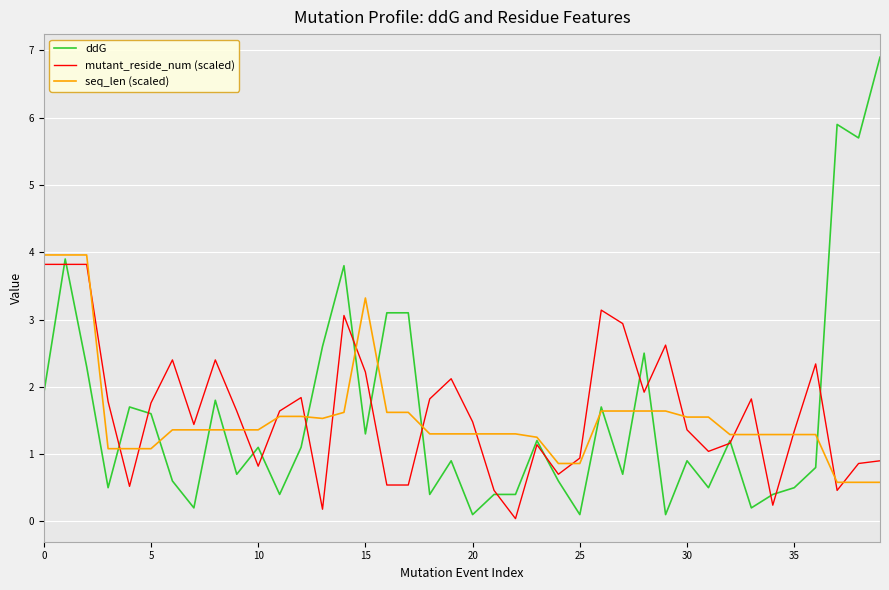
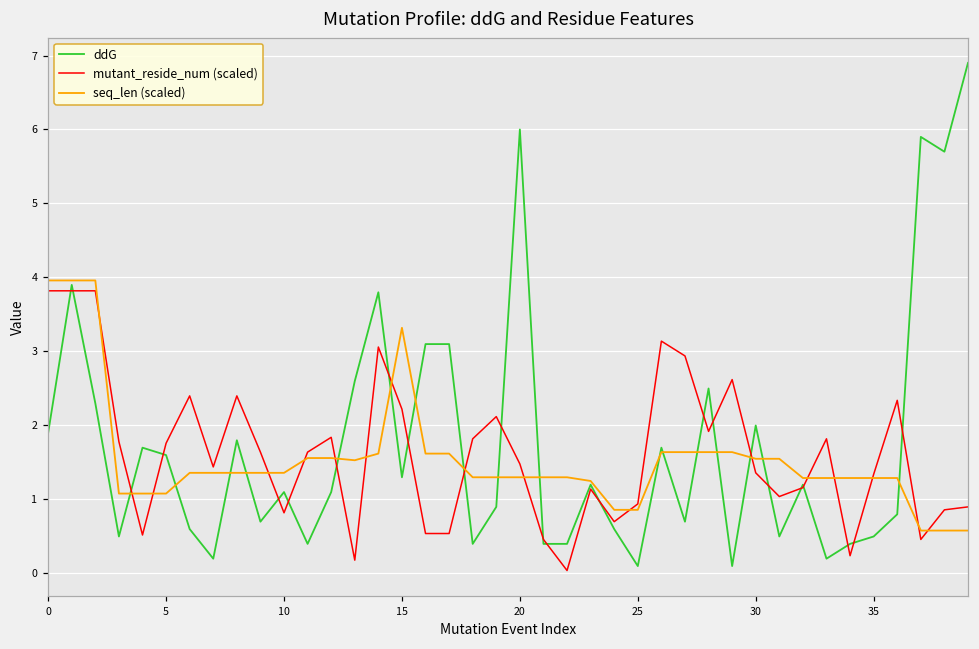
  {
    "ddG": {
      "0": 1.9,
      "5": 1.6,
      "10": 1.1,
      "15": 1.3,
-     "20": 0.1,
+     "20": 6.0,
      "25": 0.1,
-     "30": 0.9,
+     "30": 2.0,
      "35": 0.5
    },
    "mutant_reside_num (scaled)": {
      "0": 3.8,
      "5": 1.8,
      "10": 0.8,
      "15": 2.2,
      "20": 1.5,
      "25": 0.9,
      "30": 1.4,
      "35": 1.3
    },
    "seq_len (scaled)": {
      "0": 4.0,
      "5": 1.1,
      "10": 1.4,
      "15": 3.3,
      "20": 1.3,
      "25": 0.9,
      "30": 1.6,
      "35": 1.3
    }
  }
